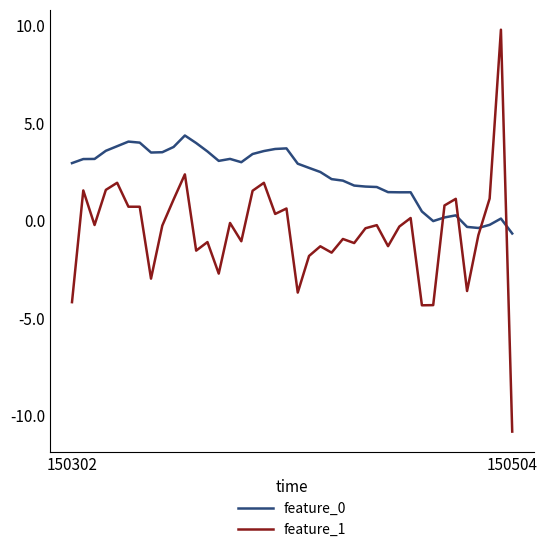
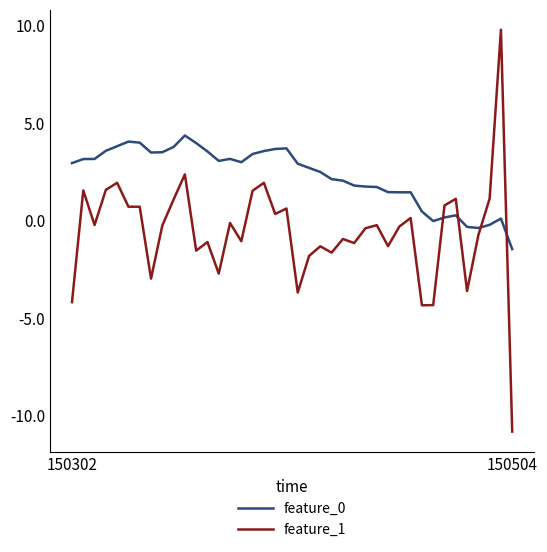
  {
    "feature_0": {
      "150302": 2.9,
-     "150504": -0.7
+     "150504": -1.5
    },
    "feature_1": {
      "150302": -4.2,
      "150504": -10.8
    }
  }
